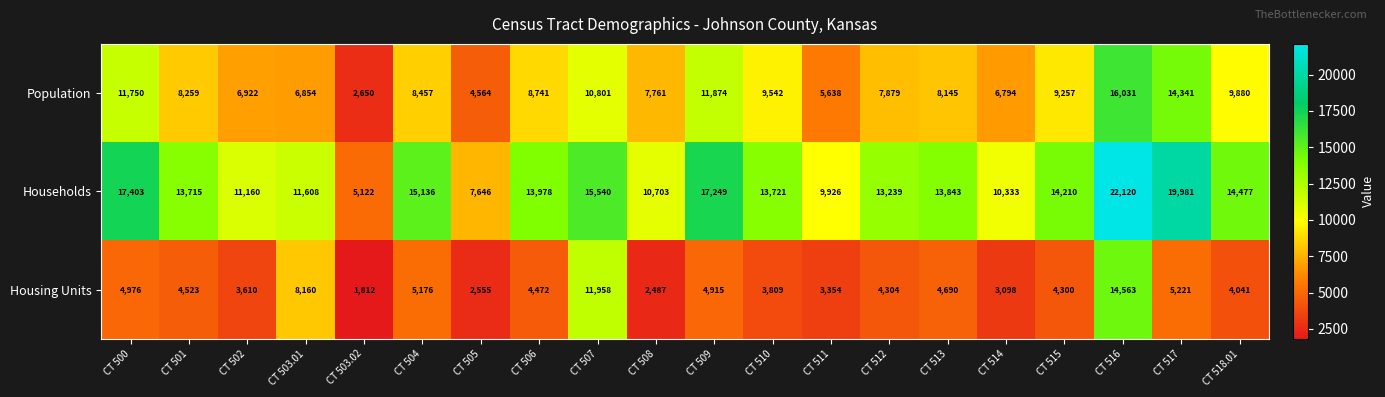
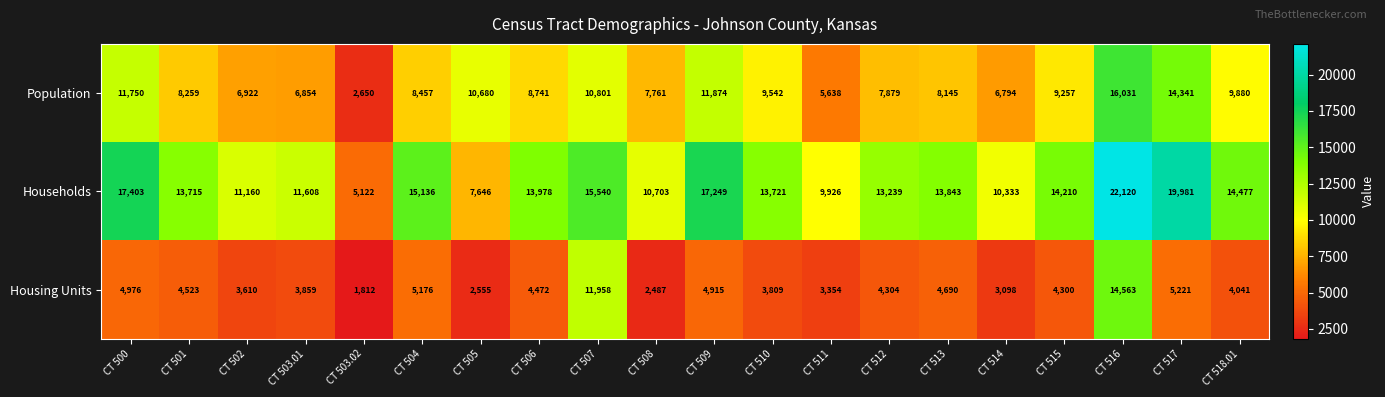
  {
    "Population": {
      "CT 500": "11,750",
      "CT 501": "8,259",
      "CT 502": "6,922",
      "CT 503.01": "6,854",
      "CT 503.02": "2,650",
      "CT 504": "8,457",
-     "CT 505": "4,564",
+     "CT 505": "10,680",
      "CT 506": "8,741",
      "CT 507": "10,801",
      "CT 508": "7,761",
      "CT 509": "11,874",
      "CT 510": "9,542",
      "CT 511": "5,638",
      "CT 512": "7,879",
      "CT 513": "8,145",
      "CT 514": "6,794",
      "CT 515": "9,257",
      "CT 516": "16,031",
      "CT 517": "14,341",
      "CT 518.01": "9,880"
    },
    "Households": {
      "CT 500": "17,403",
      "CT 501": "13,715",
      "CT 502": "11,160",
      "CT 503.01": "11,608",
      "CT 503.02": "5,122",
      "CT 504": "15,136",
      "CT 505": "7,646",
      "CT 506": "13,978",
      "CT 507": "15,540",
      "CT 508": "10,703",
      "CT 509": "17,249",
      "CT 510": "13,721",
      "CT 511": "9,926",
      "CT 512": "13,239",
      "CT 513": "13,843",
      "CT 514": "10,333",
      "CT 515": "14,210",
      "CT 516": "22,120",
      "CT 517": "19,981",
      "CT 518.01": "14,477"
    },
    "Housing Units": {
      "CT 500": "4,976",
      "CT 501": "4,523",
      "CT 502": "3,610",
-     "CT 503.01": "8,160",
+     "CT 503.01": "3,859",
      "CT 503.02": "1,812",
      "CT 504": "5,176",
      "CT 505": "2,555",
      "CT 506": "4,472",
      "CT 507": "11,958",
      "CT 508": "2,487",
      "CT 509": "4,915",
      "CT 510": "3,809",
      "CT 511": "3,354",
      "CT 512": "4,304",
      "CT 513": "4,690",
      "CT 514": "3,098",
      "CT 515": "4,300",
      "CT 516": "14,563",
      "CT 517": "5,221",
      "CT 518.01": "4,041"
    }
  }
